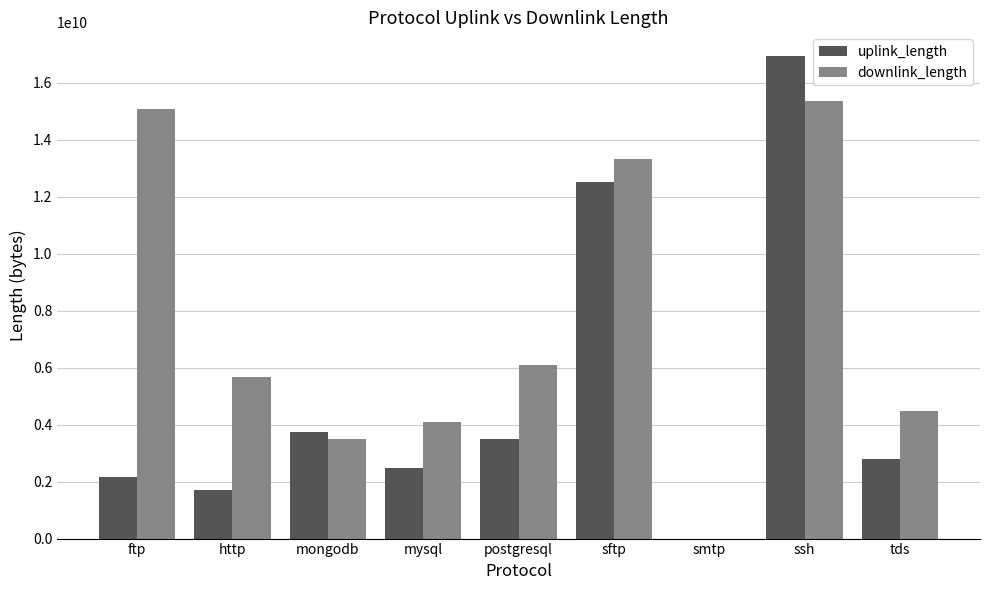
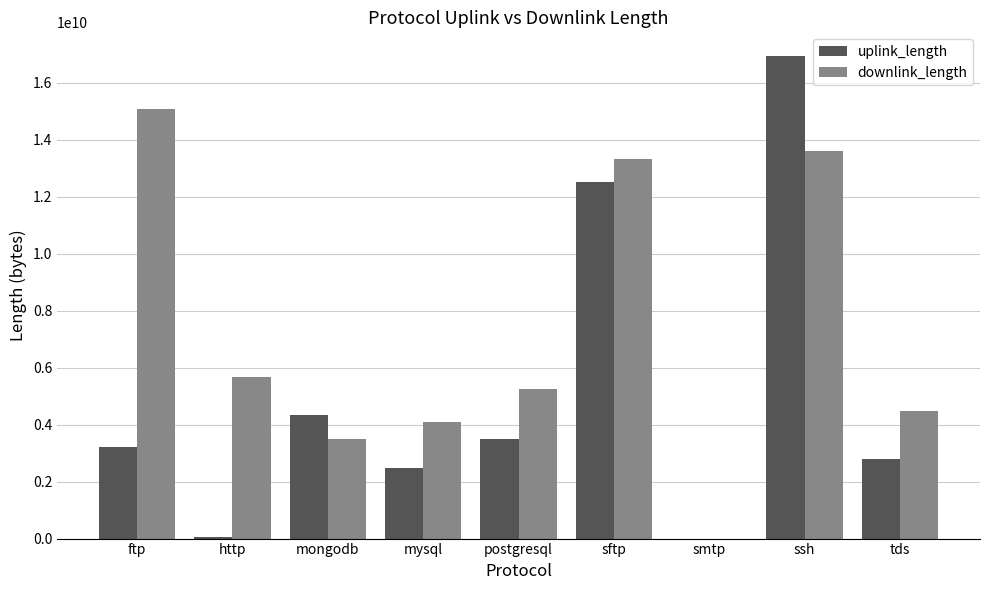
  {
    "uplink_length": {
-     "ftp": 2200000000,
-     "http": 1700000000,
-     "mongodb": 3700000000,
+     "ftp": 3200000000,
+     "http": 100000000,
+     "mongodb": 4300000000,
      "mysql": 2500000000,
      "postgresql": 3500000000,
      "sftp": 12500000000,
      "ssh": 16900000000,
      "tds": 2800000000
    },
    "downlink_length": {
      "ftp": 15100000000,
      "http": 5700000000,
      "mongodb": 3500000000,
      "mysql": 4100000000,
-     "postgresql": 6100000000,
+     "postgresql": 5300000000,
      "sftp": 13300000000,
-     "ssh": 15400000000,
+     "ssh": 13600000000,
      "tds": 4500000000
    }
  }
